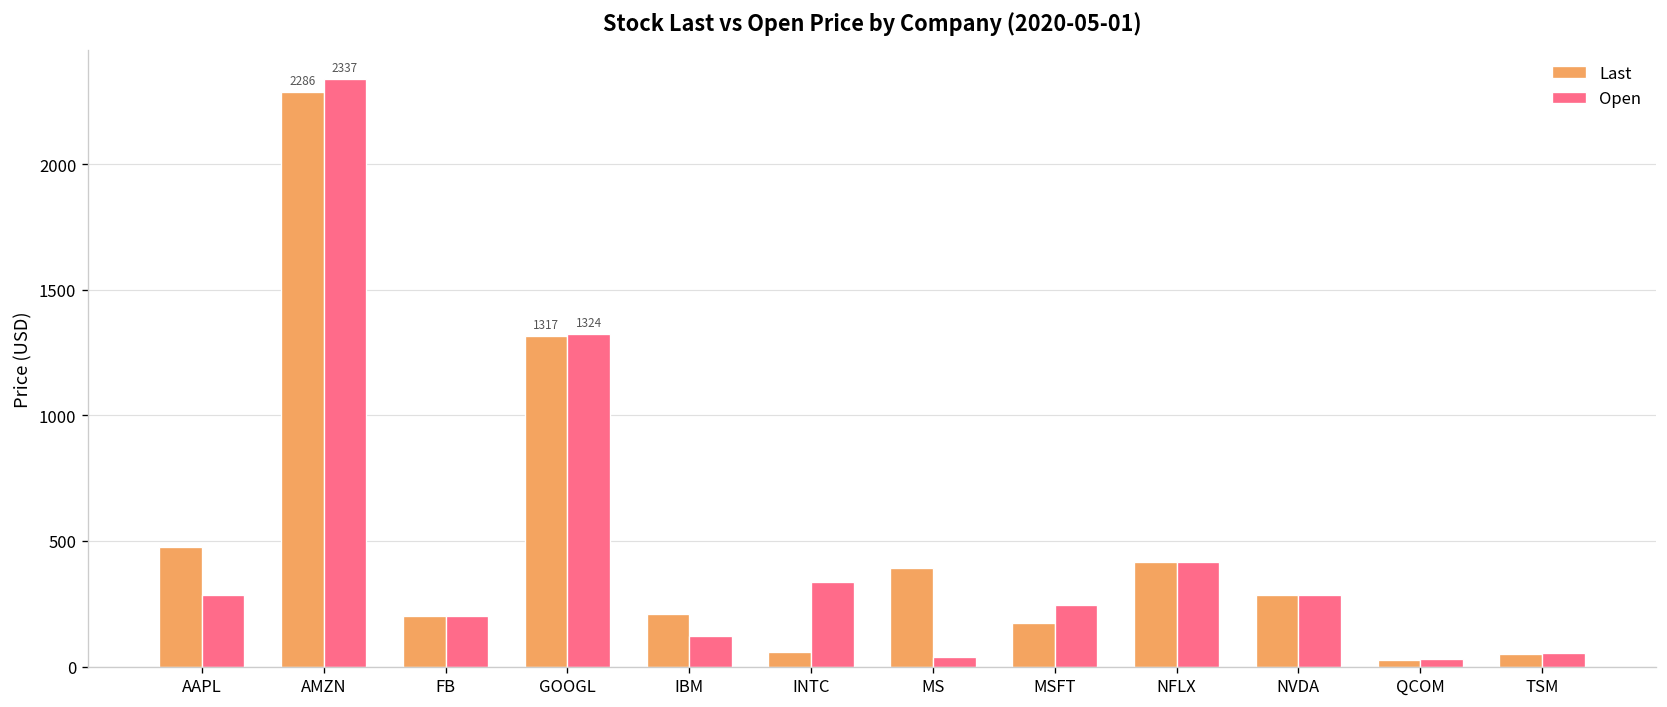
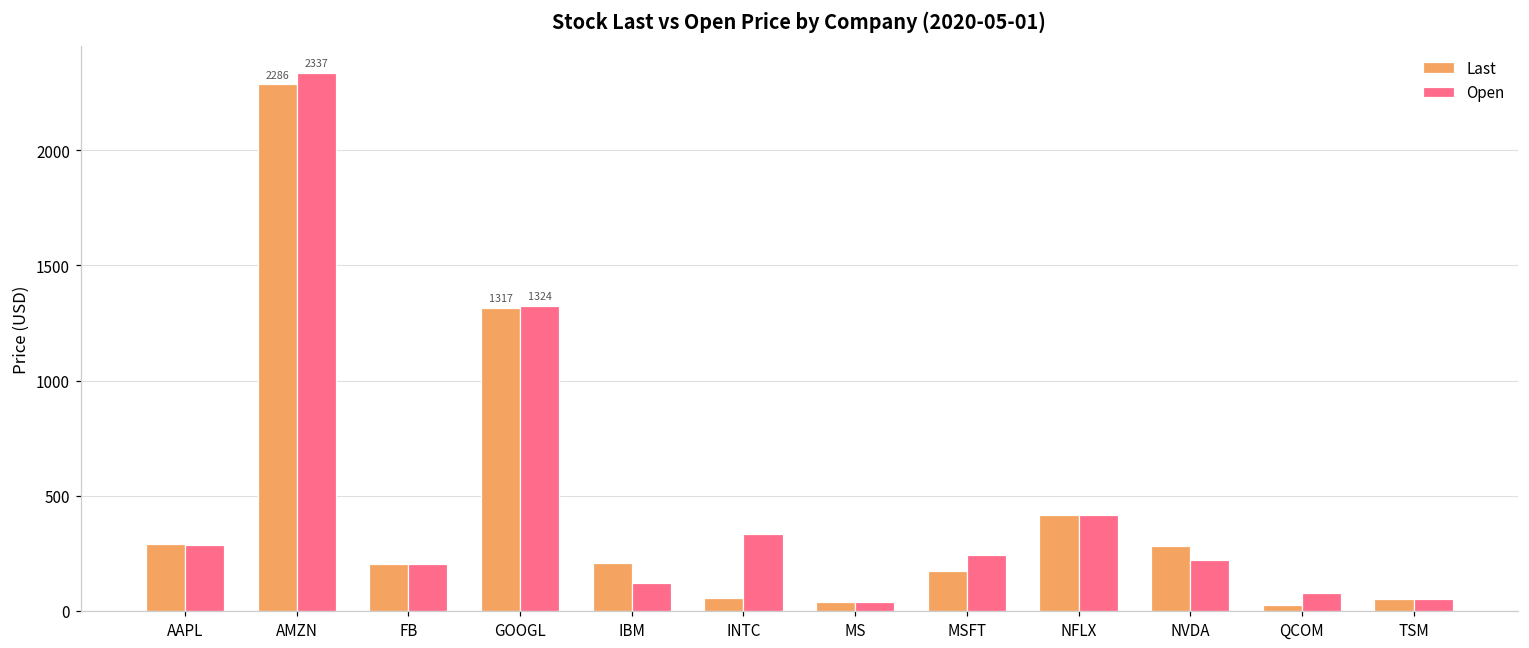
  {
    "Last": {
-     "AAPL": 480,
+     "AAPL": 290,
      "FB": 200,
      "IBM": 210,
      "INTC": 60,
-     "MS": 390,
+     "MS": 40,
      "MSFT": 170,
      "NFLX": 420,
      "NVDA": 280,
      "QCOM": 20,
      "TSM": 50
    },
    "Open": {
      "AAPL": 290,
      "FB": 200,
      "IBM": 120,
      "INTC": 330,
      "MS": 40,
      "MSFT": 240,
      "NFLX": 420,
-     "NVDA": 280,
-     "QCOM": 30,
+     "NVDA": 220,
+     "QCOM": 80,
      "TSM": 50
    }
  }
